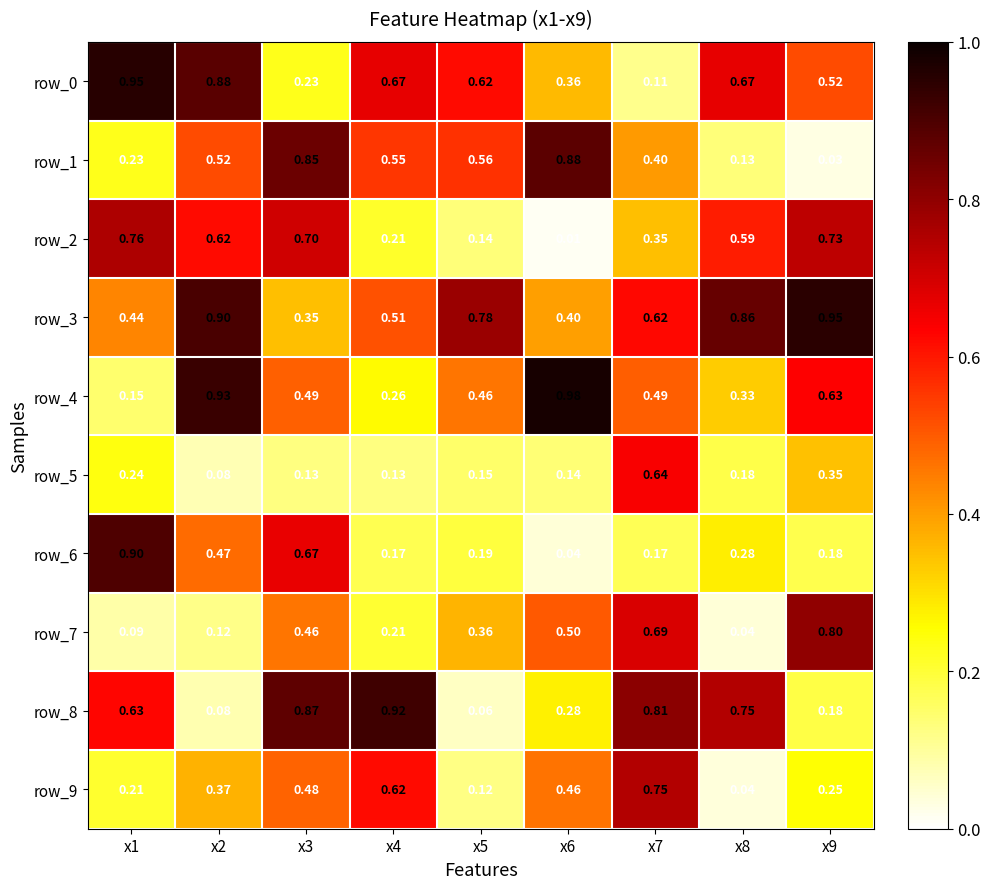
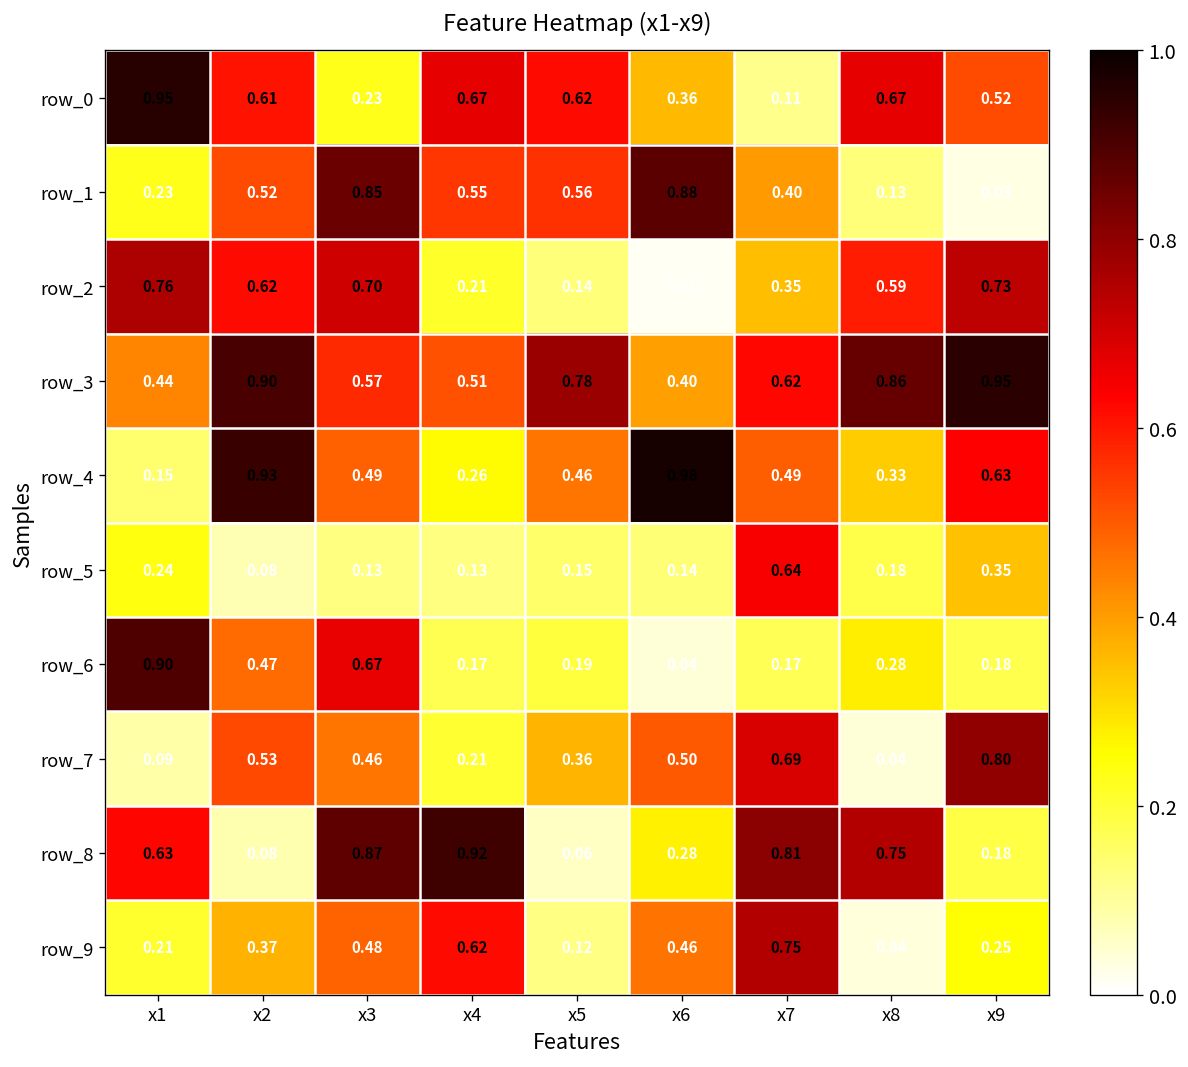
  {
    "row_0": {
-     "x2": 0.88,
+     "x2": 0.61,
      "x3": 0.23,
      "x4": 0.67,
      "x5": 0.62,
      "x6": 0.36,
      "x7": 0.11,
      "x8": 0.67,
      "x9": 0.52
    },
    "row_1": {
      "x1": 0.23,
      "x2": 0.52,
      "x3": 0.85,
      "x4": 0.55,
      "x5": 0.56,
      "x6": 0.88,
      "x7": 0.40,
      "x8": 0.13
    },
    "row_2": {
      "x1": 0.76,
      "x2": 0.62,
      "x3": 0.70,
      "x4": 0.21,
      "x5": 0.14,
      "x7": 0.35,
      "x8": 0.59,
      "x9": 0.73
    },
    "row_3": {
      "x1": 0.44,
      "x2": 0.90,
-     "x3": 0.35,
+     "x3": 0.57,
      "x4": 0.51,
      "x5": 0.78,
      "x6": 0.40,
      "x7": 0.62,
      "x8": 0.86
    },
    "row_4": {
      "x1": 0.15,
      "x2": 0.93,
      "x3": 0.49,
      "x4": 0.26,
      "x5": 0.46,
      "x7": 0.49,
      "x8": 0.33,
      "x9": 0.63
    },
    "row_5": {
      "x1": 0.24,
      "x2": 0.08,
      "x3": 0.13,
      "x4": 0.13,
      "x5": 0.15,
      "x6": 0.14,
      "x7": 0.64,
      "x8": 0.18,
      "x9": 0.35
    },
    "row_6": {
      "x1": 0.90,
      "x2": 0.47,
      "x3": 0.67,
      "x4": 0.17,
      "x5": 0.19,
      "x7": 0.17,
      "x8": 0.28,
      "x9": 0.18
    },
    "row_7": {
      "x1": 0.09,
-     "x2": 0.12,
+     "x2": 0.53,
      "x3": 0.46,
      "x4": 0.21,
      "x5": 0.36,
      "x6": 0.50,
      "x7": 0.69,
      "x9": 0.80
    },
    "row_8": {
      "x1": 0.63,
      "x2": 0.08,
      "x3": 0.87,
      "x4": 0.92,
      "x5": 0.06,
      "x6": 0.28,
      "x7": 0.81,
      "x8": 0.75,
      "x9": 0.18
    },
    "row_9": {
      "x1": 0.21,
      "x2": 0.37,
      "x3": 0.48,
      "x4": 0.62,
      "x5": 0.12,
      "x6": 0.46,
      "x7": 0.75,
      "x9": 0.25
    }
  }
